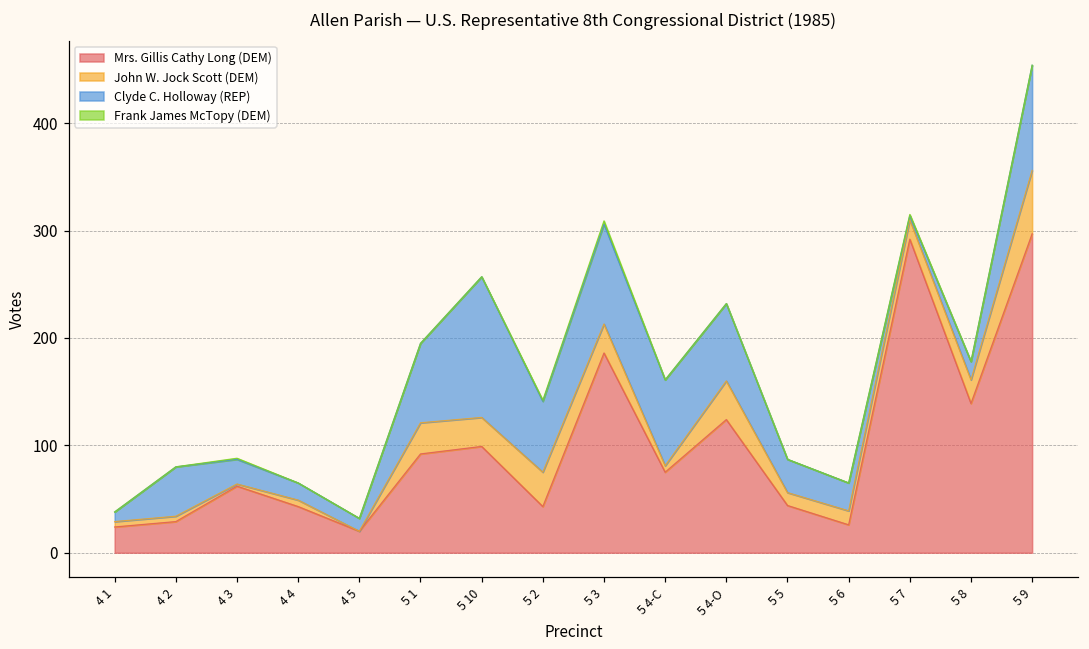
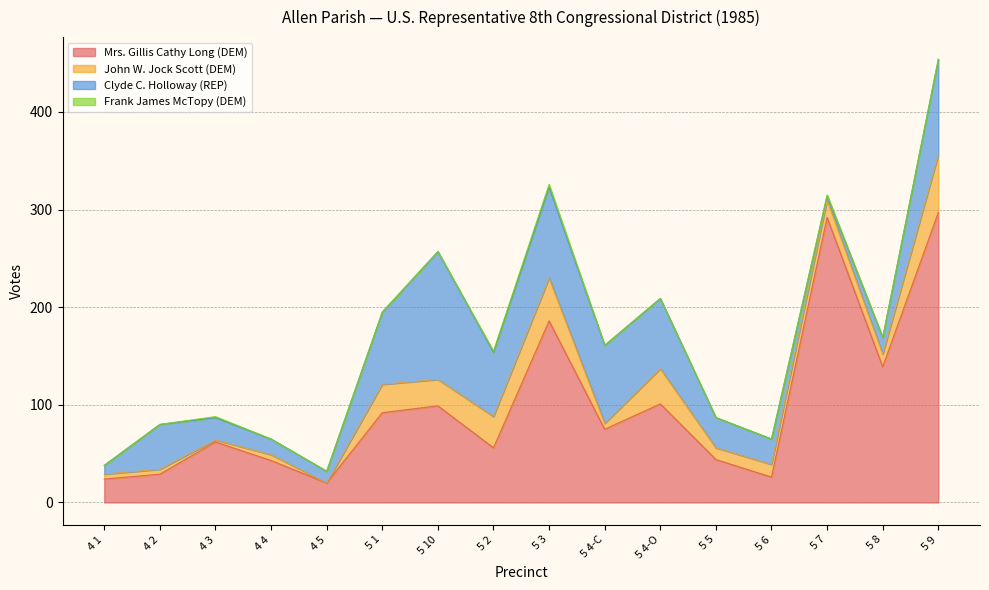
  {
    "Mrs. Gillis Cathy Long (DEM)": {
      "4 1": 20,
      "4 2": 30,
      "4 4": 40,
      "5 1": 90,
      "5 10": 100,
-     "5 2": 40,
+     "5 2": 60,
      "5 3": 190,
      "5 4-C": 80,
-     "5 4-O": 120,
+     "5 4-O": 100,
      "5 5": 40,
      "5 6": 30,
      "5 7": 290,
      "5 8": 140,
      "5 9": 300
    },
    "John W. Jock Scott (DEM)": {
      "4 1": 10,
      "4 2": 10,
      "4 4": 10,
      "5 1": 30,
      "5 10": 30,
      "5 2": 30,
-     "5 3": 30,
+     "5 3": 40,
      "5 4-C": 10,
      "5 4-O": 40,
      "5 5": 10,
      "5 6": 10,
      "5 7": 20,
-     "5 8": 20,
+     "5 8": 10,
      "5 9": 60
    },
    "Clyde C. Holloway (REP)": {
      "5 3": 90
    },
    "Frank James McTopy (DEM)": {
      "5 3": 0
    }
  }
